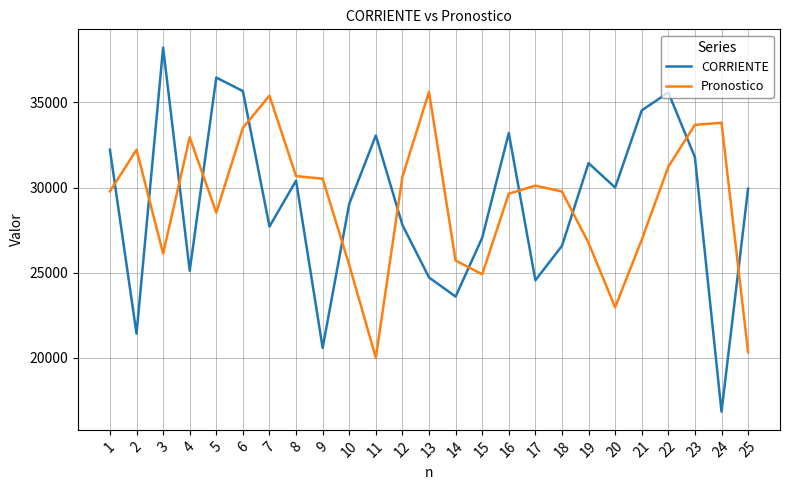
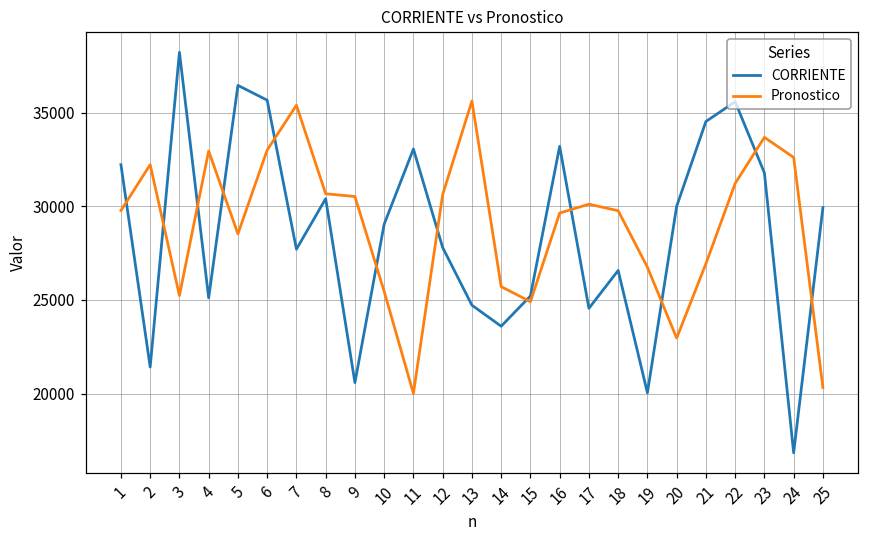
  {
    "CORRIENTE": {
      "1": 32200,
      "2": 21400,
      "3": 38200,
      "4": 25100,
      "5": 36500,
      "6": 35700,
      "7": 27700,
      "8": 30400,
      "9": 20600,
      "10": 29000,
      "11": 33100,
      "12": 27800,
      "13": 24700,
      "14": 23600,
-     "15": 27000,
+     "15": 25200,
      "16": 33200,
      "17": 24600,
      "18": 26600,
-     "19": 31400,
+     "19": 20000,
      "20": 30000,
      "21": 34500,
      "23": 31800,
      "24": 16800,
      "25": 29900
    },
    "Pronostico": {
      "1": 29800,
      "2": 32200,
-     "3": 26100,
+     "3": 25200,
      "4": 33000,
      "5": 28500,
-     "6": 33500,
+     "6": 33000,
      "7": 35400,
      "8": 30700,
      "9": 30500,
      "10": 25500,
      "11": 20000,
      "12": 30600,
      "13": 35600,
      "14": 25700,
      "15": 24900,
      "16": 29600,
      "17": 30100,
      "18": 29800,
      "19": 26800,
      "20": 23000,
      "21": 26900,
      "22": 31200,
      "23": 33700,
-     "24": 33800,
+     "24": 32600,
      "25": 20300
    }
  }
